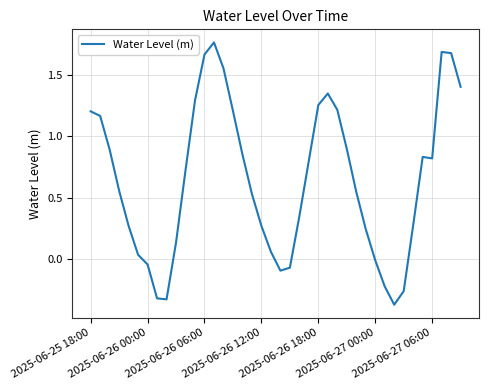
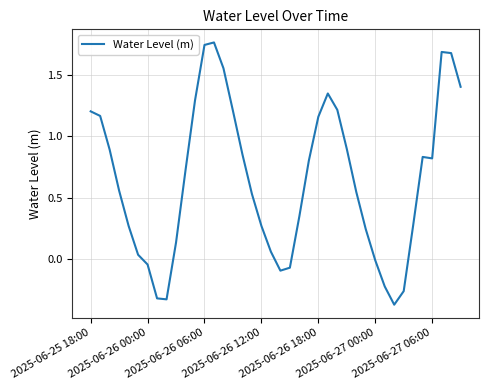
  {
    "2025-06-25 18:00": 1.20,
    "2025-06-26 00:00": -0.04,
-   "2025-06-26 06:00": 1.66,
+   "2025-06-26 06:00": 1.74,
    "2025-06-26 12:00": 0.27,
-   "2025-06-26 18:00": 1.25,
+   "2025-06-26 18:00": 1.16,
    "2025-06-27 00:00": -0.01,
    "2025-06-27 06:00": 0.82
  }
